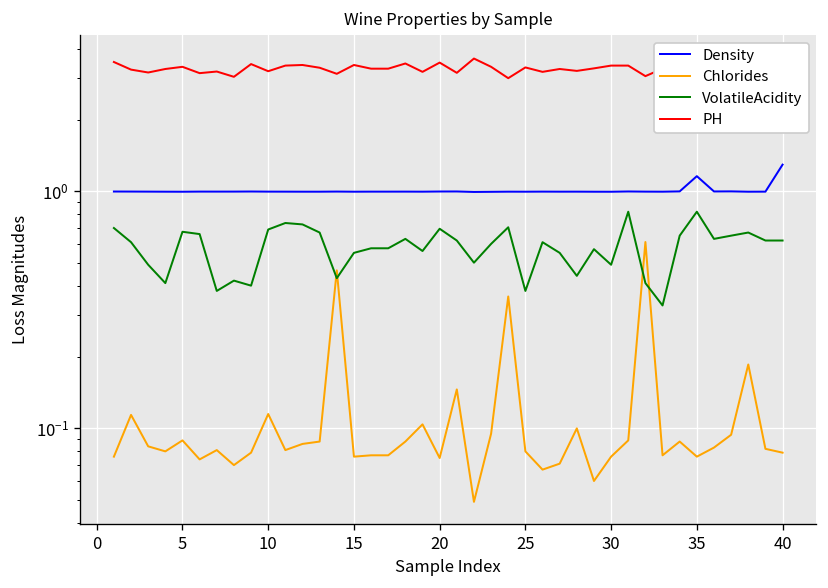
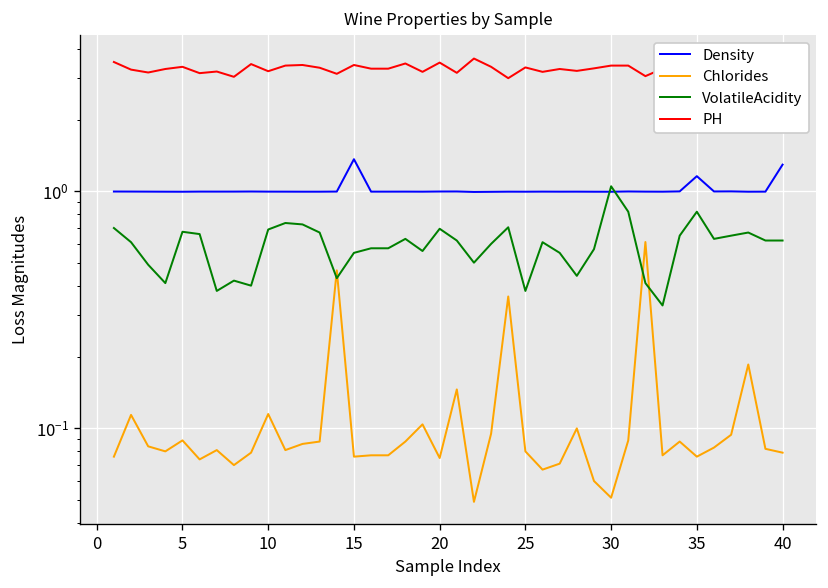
  {
    "Density": {
      "5": 1.0,
      "10": 1.0,
-     "15": 1.0,
+     "15": 1.4,
      "20": 1.0,
      "25": 1.0,
      "30": 1.0,
      "35": 1.2,
      "40": 1.3
    },
    "Chlorides": {
      "5": 0.09,
      "10": 0.12,
      "15": 0.076,
      "20": 0.075,
      "25": 0.080,
-     "30": 0.076,
+     "30": 0.051,
      "35": 0.076,
      "40": 0.079
    },
    "VolatileAcidity": {
      "5": 0.68,
      "10": 0.69,
      "15": 0.55,
      "20": 0.70,
      "25": 0.38,
-     "30": 0.49,
+     "30": 1.1,
      "35": 0.82,
      "40": 0.62
    },
    "PH": {
      "5": 3.4,
      "10": 3.2,
      "15": 3.4,
      "20": 3.5,
      "25": 3.3,
      "30": 3.4
    }
  }
